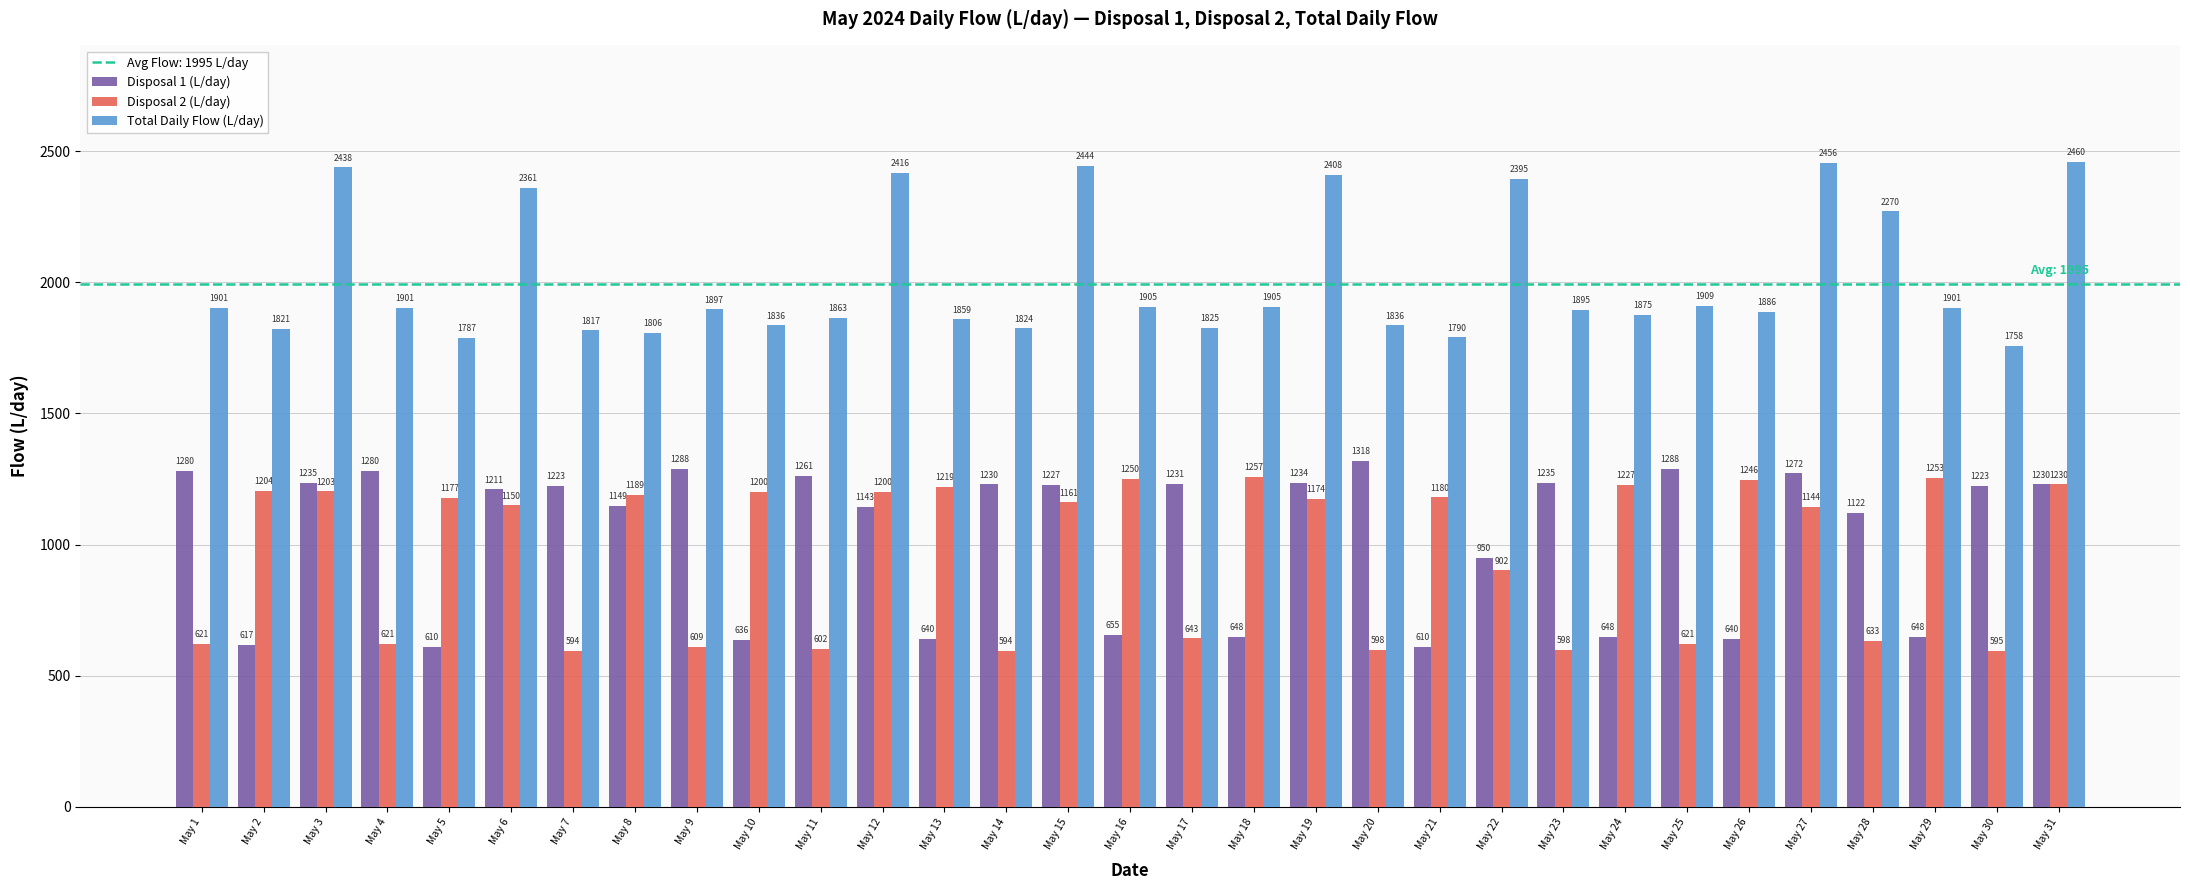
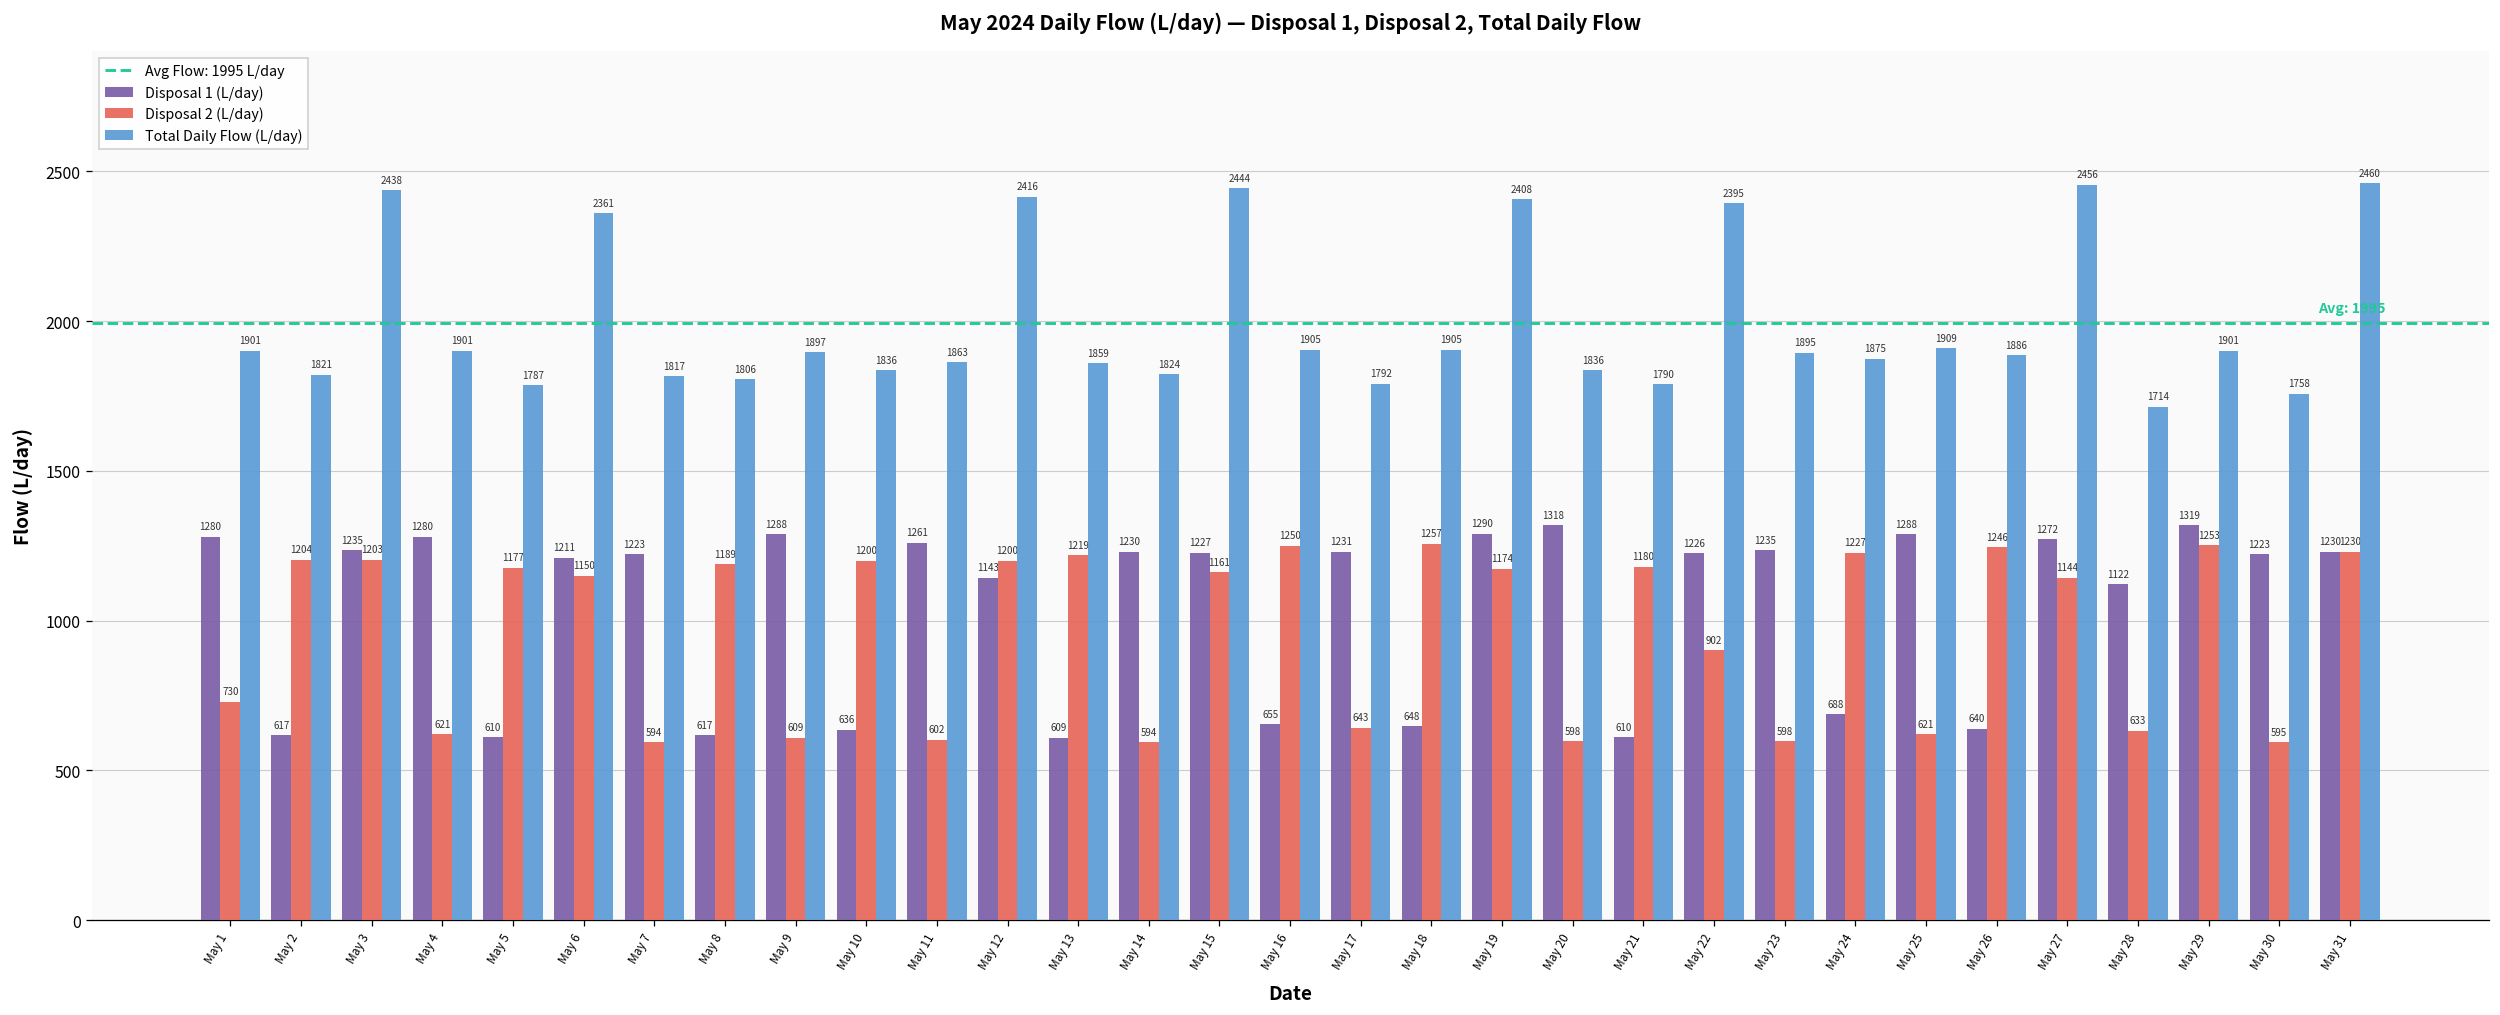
  {
    "Disposal 1 (L/day)": {
      "May 1": 1280,
      "May 2": 617,
      "May 3": 1235,
      "May 4": 1280,
      "May 5": 610,
      "May 6": 1211,
      "May 7": 1223,
-     "May 8": 1149,
+     "May 8": 617,
      "May 9": 1288,
      "May 10": 636,
      "May 11": 1261,
      "May 12": 1143,
-     "May 13": 640,
+     "May 13": 609,
      "May 14": 1230,
      "May 15": 1227,
      "May 16": 655,
      "May 17": 1231,
      "May 18": 648,
-     "May 19": 1234,
+     "May 19": 1290,
      "May 20": 1318,
      "May 21": 610,
-     "May 22": 950,
+     "May 22": 1226,
      "May 23": 1235,
-     "May 24": 648,
+     "May 24": 688,
      "May 25": 1288,
      "May 26": 640,
      "May 27": 1272,
      "May 28": 1122,
-     "May 29": 648,
+     "May 29": 1319,
      "May 30": 1223,
      "May 31": 1230
    },
    "Disposal 2 (L/day)": {
-     "May 1": 621,
+     "May 1": 730,
      "May 2": 1204,
      "May 3": 1203,
      "May 4": 621,
      "May 5": 1177,
      "May 6": 1150,
      "May 7": 594,
      "May 8": 1189,
      "May 9": 609,
      "May 10": 1200,
      "May 11": 602,
      "May 12": 1200,
      "May 13": 1219,
      "May 14": 594,
      "May 15": 1161,
      "May 16": 1250,
      "May 17": 643,
      "May 18": 1257,
      "May 19": 1174,
      "May 20": 598,
      "May 21": 1180,
      "May 22": 902,
      "May 23": 598,
      "May 24": 1227,
      "May 25": 621,
      "May 26": 1246,
      "May 27": 1144,
      "May 28": 633,
      "May 29": 1253,
      "May 30": 595,
      "May 31": 1230
    },
    "Total Daily Flow (L/day)": {
      "May 1": 1901,
      "May 2": 1821,
      "May 3": 2438,
      "May 4": 1901,
      "May 5": 1787,
      "May 6": 2361,
      "May 7": 1817,
      "May 8": 1806,
      "May 9": 1897,
      "May 10": 1836,
      "May 11": 1863,
      "May 12": 2416,
      "May 13": 1859,
      "May 14": 1824,
      "May 15": 2444,
      "May 16": 1905,
-     "May 17": 1825,
+     "May 17": 1792,
      "May 18": 1905,
      "May 19": 2408,
      "May 20": 1836,
      "May 21": 1790,
      "May 22": 2395,
      "May 23": 1895,
      "May 24": 1875,
      "May 25": 1909,
      "May 26": 1886,
      "May 27": 2456,
-     "May 28": 2270,
+     "May 28": 1714,
      "May 29": 1901,
      "May 30": 1758,
      "May 31": 2460
    }
  }
